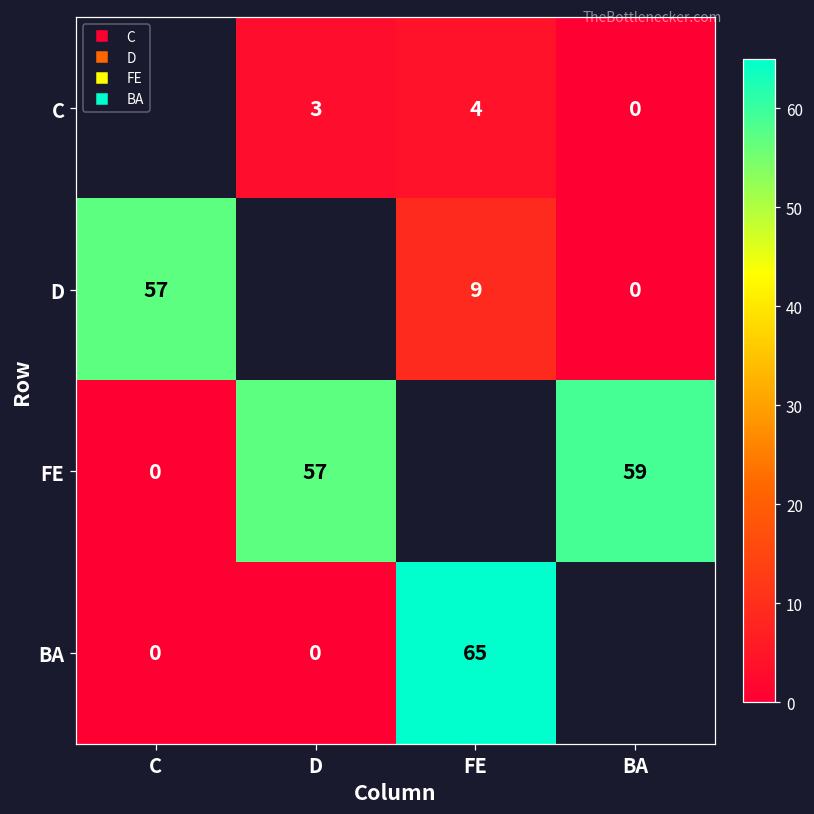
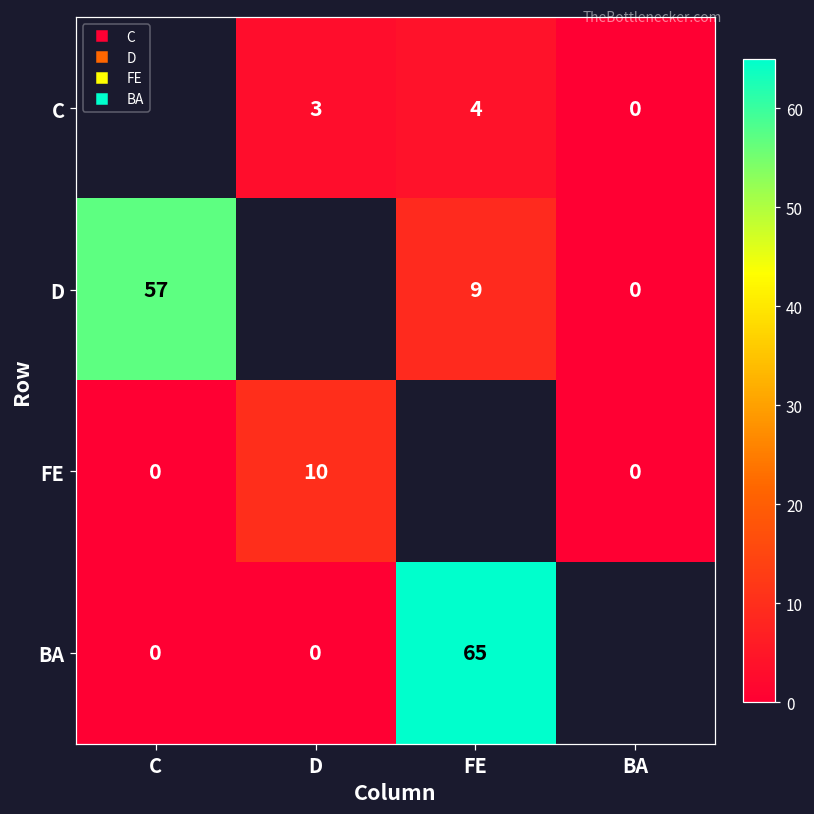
  {
    "C": {
      "D": 3,
      "FE": 4,
      "BA": 0
    },
    "D": {
      "C": 57,
      "FE": 9,
      "BA": 0
    },
    "FE": {
      "C": 0,
-     "D": 57,
-     "BA": 59
+     "D": 10,
+     "BA": 0
    },
    "BA": {
      "C": 0,
      "D": 0,
      "FE": 65
    }
  }
